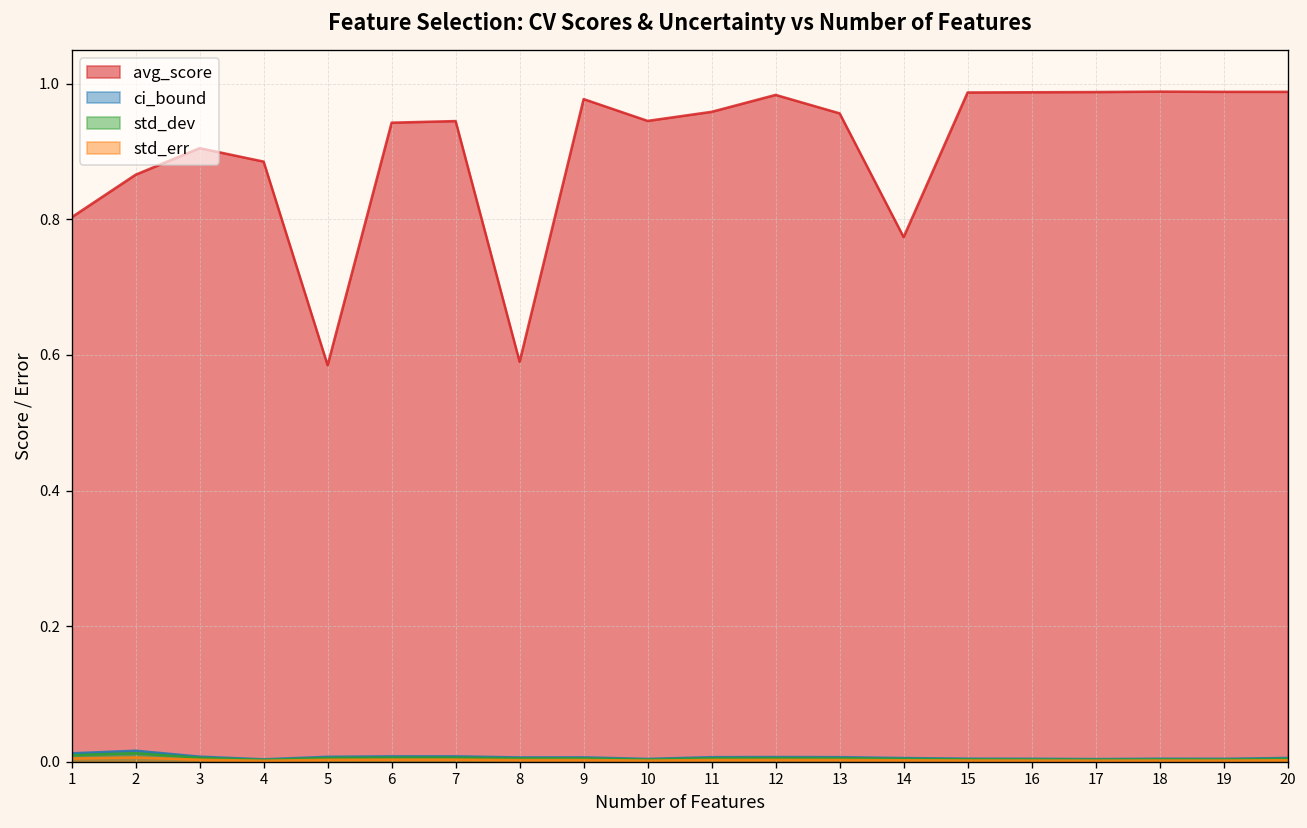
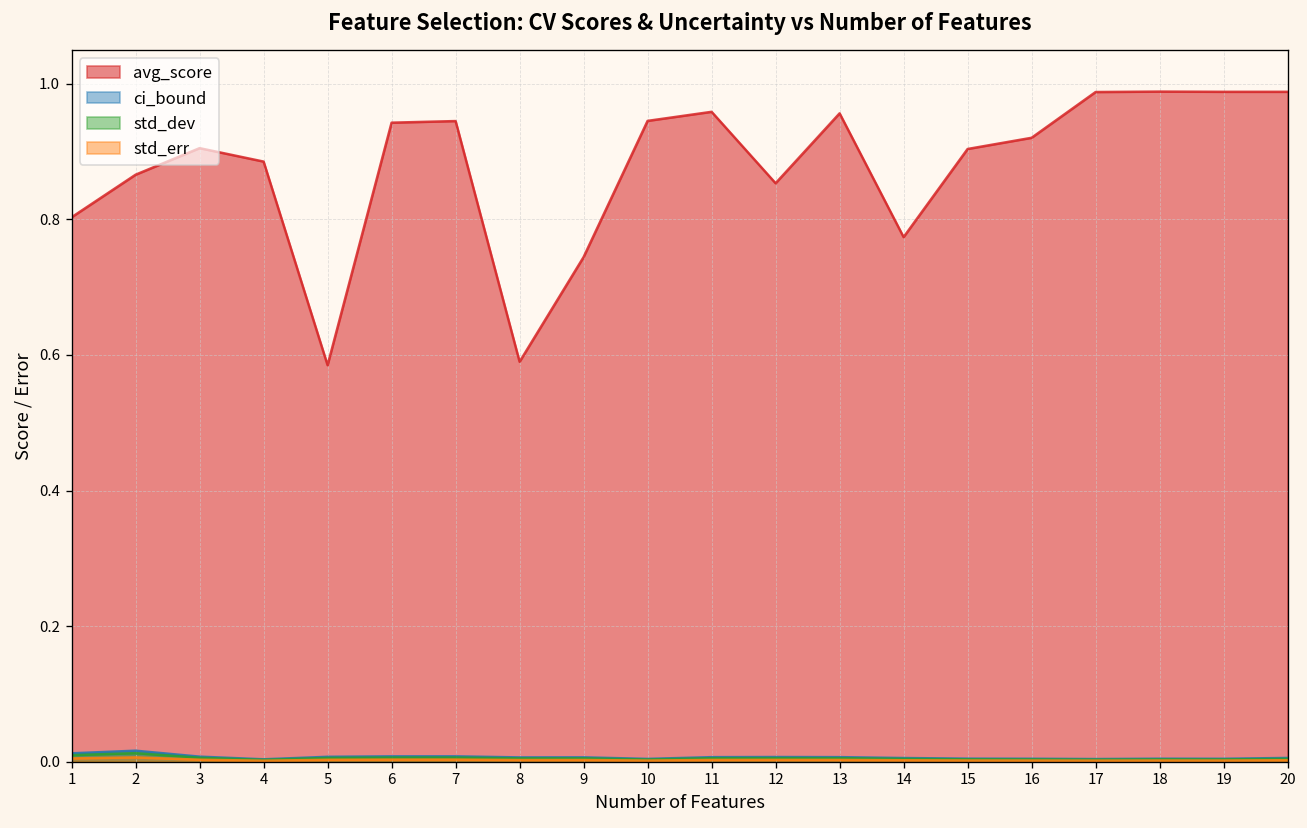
  {
    "avg_score": {
      "1": 0.80,
      "2": 0.87,
      "4": 0.89,
      "5": 0.58,
      "6": 0.94,
      "7": 0.95,
      "8": 0.59,
-     "9": 0.98,
+     "9": 0.74,
      "10": 0.95,
      "11": 0.96,
-     "12": 0.98,
+     "12": 0.85,
      "13": 0.96,
      "14": 0.77,
-     "15": 0.99,
-     "16": 0.99,
+     "15": 0.90,
+     "16": 0.92,
      "17": 0.99,
      "18": 0.99,
      "19": 0.99,
      "20": 0.99
    },
    "std_err": {
      "1": 0.00,
      "2": 0.01
    }
  }
